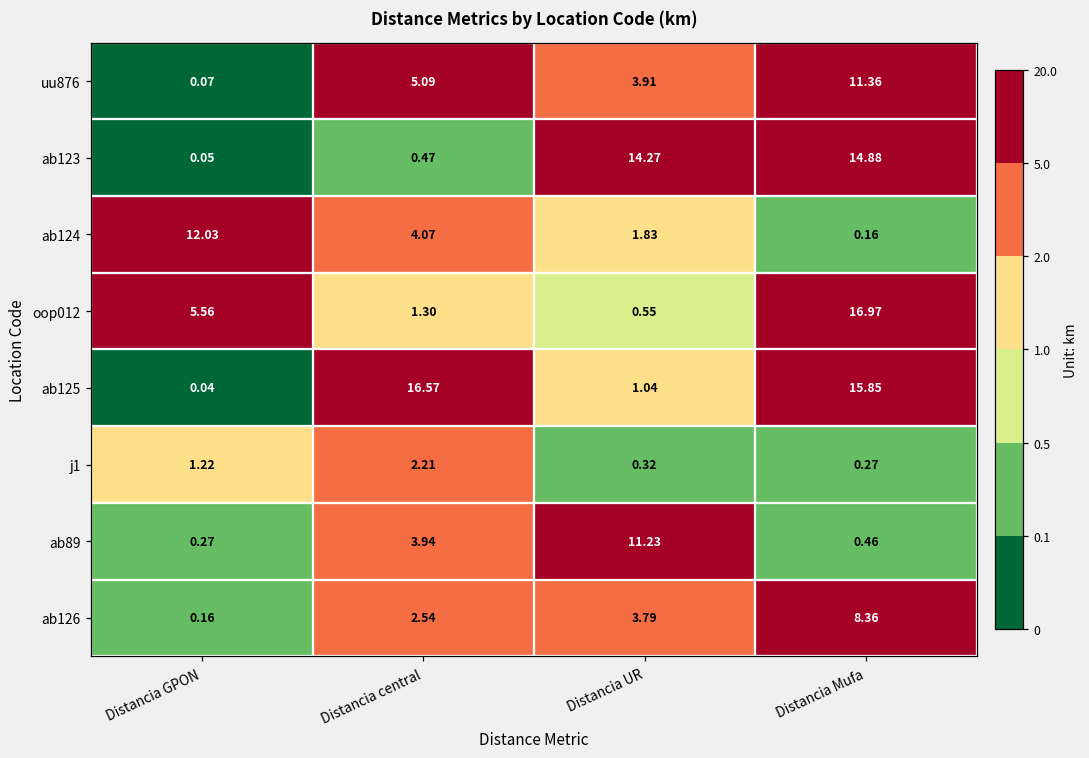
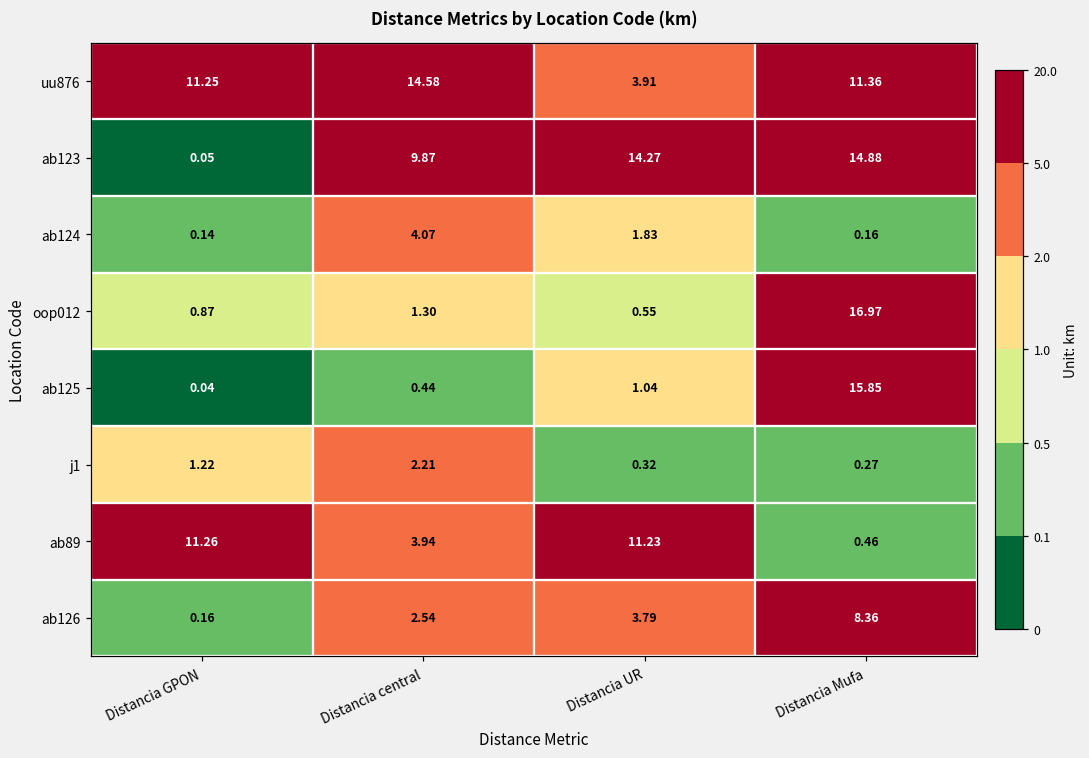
  {
    "uu876": {
-     "Distancia GPON": 0.07,
-     "Distancia central": 5.09,
+     "Distancia GPON": 11.25,
+     "Distancia central": 14.58,
      "Distancia UR": 3.91,
      "Distancia Mufa": 11.36
    },
    "ab123": {
      "Distancia GPON": 0.05,
-     "Distancia central": 0.47,
+     "Distancia central": 9.87,
      "Distancia UR": 14.27,
      "Distancia Mufa": 14.88
    },
    "ab124": {
-     "Distancia GPON": 12.03,
+     "Distancia GPON": 0.14,
      "Distancia central": 4.07,
      "Distancia UR": 1.83,
      "Distancia Mufa": 0.16
    },
    "oop012": {
-     "Distancia GPON": 5.56,
+     "Distancia GPON": 0.87,
      "Distancia central": 1.30,
      "Distancia UR": 0.55,
      "Distancia Mufa": 16.97
    },
    "ab125": {
      "Distancia GPON": 0.04,
-     "Distancia central": 16.57,
+     "Distancia central": 0.44,
      "Distancia UR": 1.04,
      "Distancia Mufa": 15.85
    },
    "j1": {
      "Distancia GPON": 1.22,
      "Distancia central": 2.21,
      "Distancia UR": 0.32,
      "Distancia Mufa": 0.27
    },
    "ab89": {
-     "Distancia GPON": 0.27,
+     "Distancia GPON": 11.26,
      "Distancia central": 3.94,
      "Distancia UR": 11.23,
      "Distancia Mufa": 0.46
    },
    "ab126": {
      "Distancia GPON": 0.16,
      "Distancia central": 2.54,
      "Distancia UR": 3.79,
      "Distancia Mufa": 8.36
    }
  }
